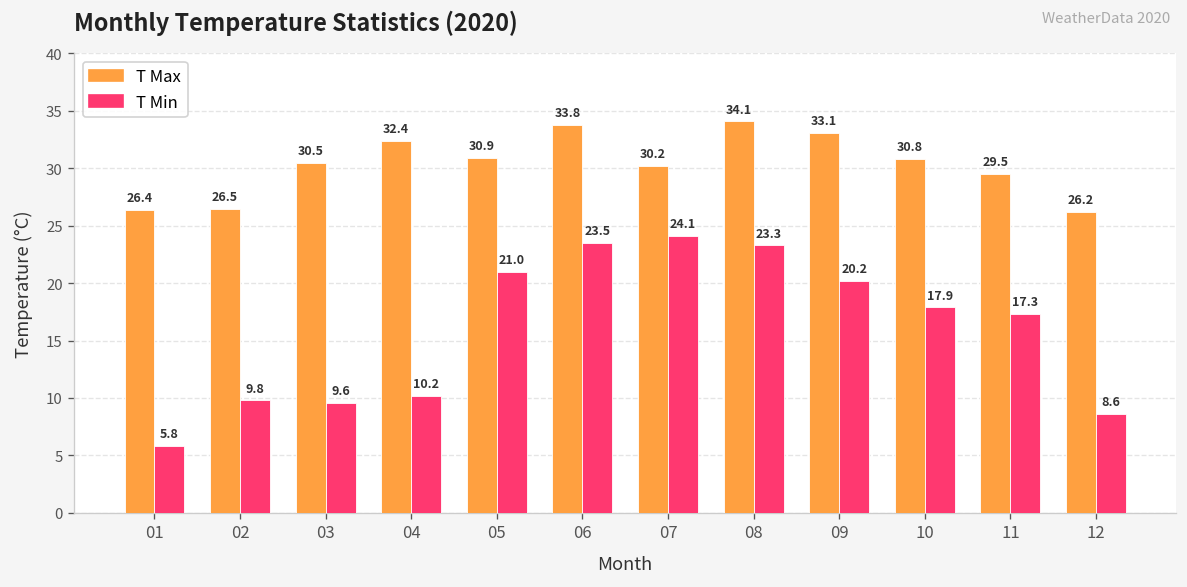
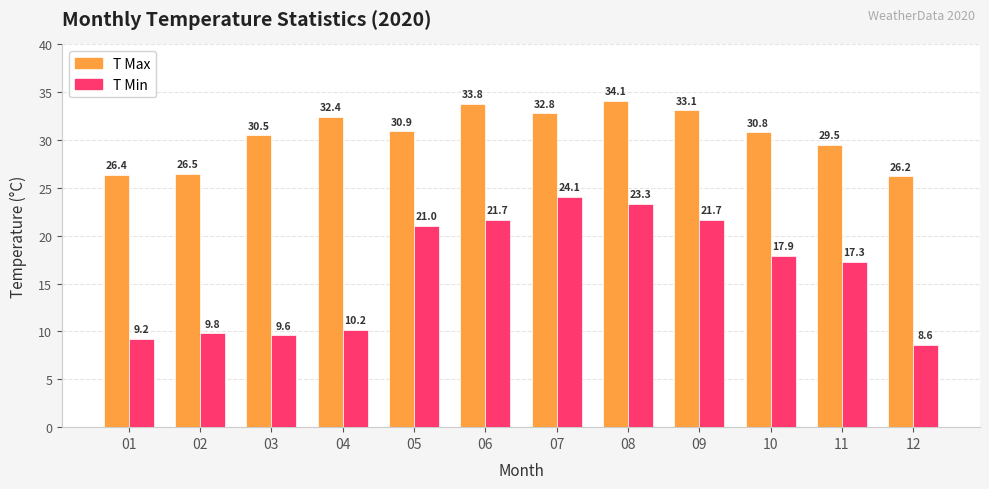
  {
    "T Max": {
      "01": 26.4,
      "02": 26.5,
      "03": 30.5,
      "04": 32.4,
      "05": 30.9,
      "06": 33.8,
-     "07": 30.2,
+     "07": 32.8,
      "08": 34.1,
      "09": 33.1,
      "10": 30.8,
      "11": 29.5,
      "12": 26.2
    },
    "T Min": {
-     "01": 5.8,
+     "01": 9.2,
      "02": 9.8,
      "03": 9.6,
      "04": 10.2,
      "05": 21.0,
-     "06": 23.5,
+     "06": 21.7,
      "07": 24.1,
      "08": 23.3,
-     "09": 20.2,
+     "09": 21.7,
      "10": 17.9,
      "11": 17.3,
      "12": 8.6
    }
  }
